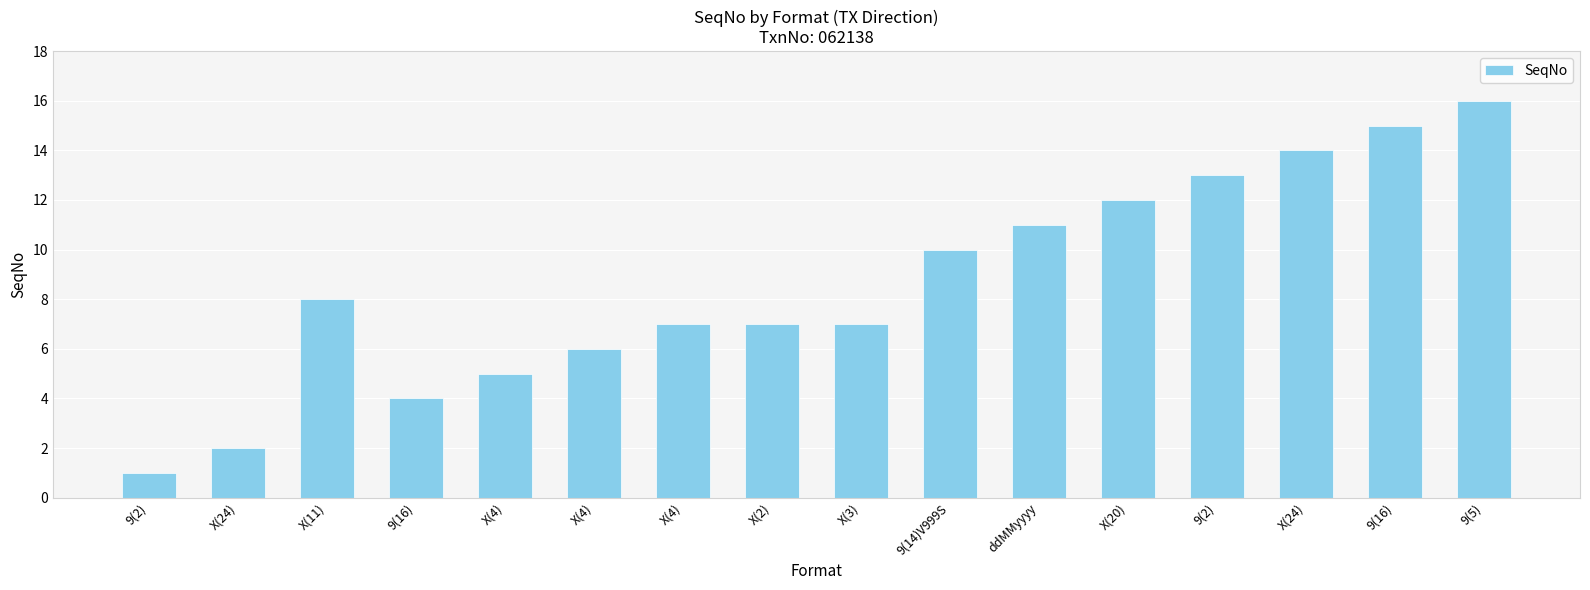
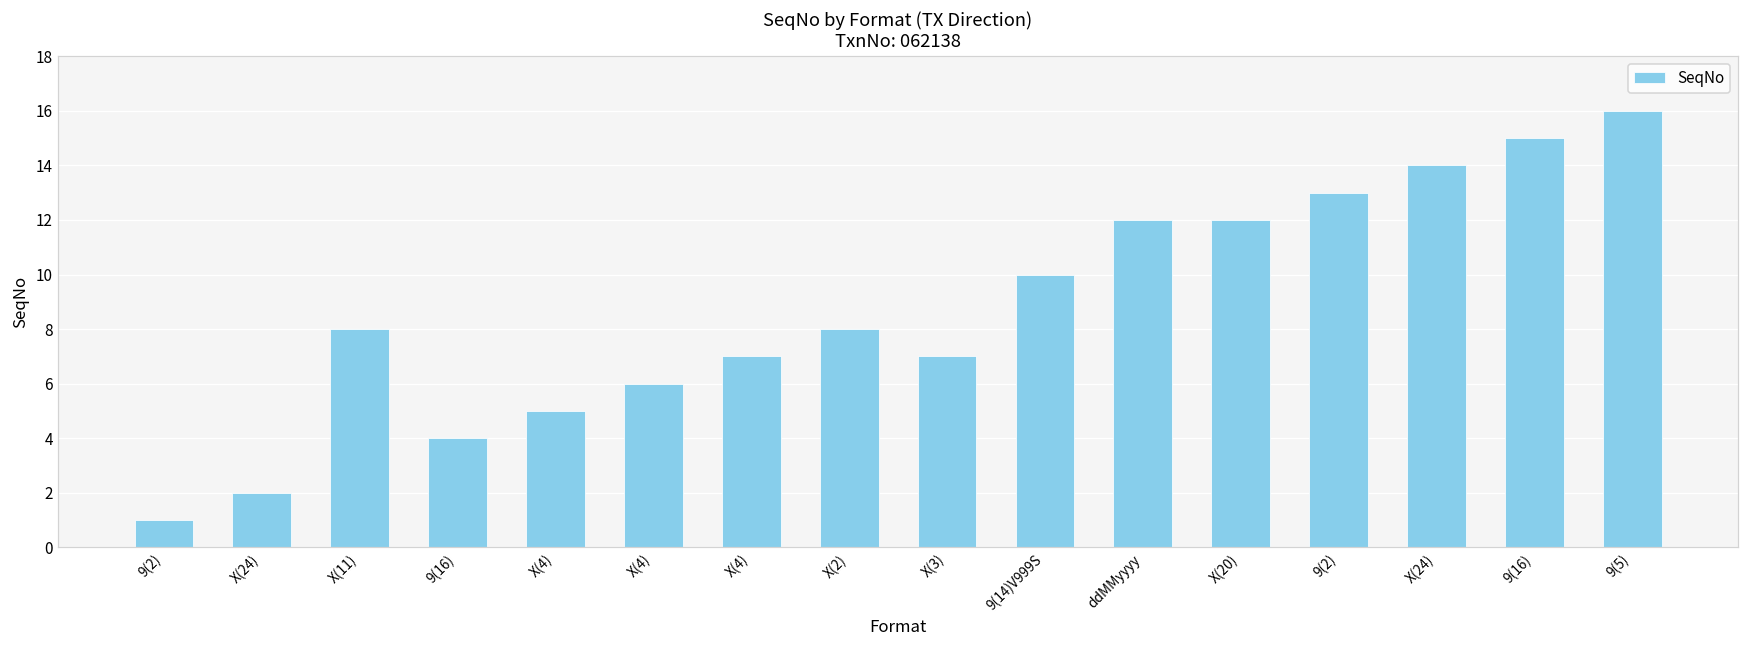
  {
    "X(11)": 8,
-   "X(2)": 7,
+   "X(2)": 8,
    "X(3)": 7,
    "9(14)V999S": 10,
-   "ddMMyyyy": 11,
+   "ddMMyyyy": 12,
    "X(20)": 12,
    "9(5)": 16
  }
